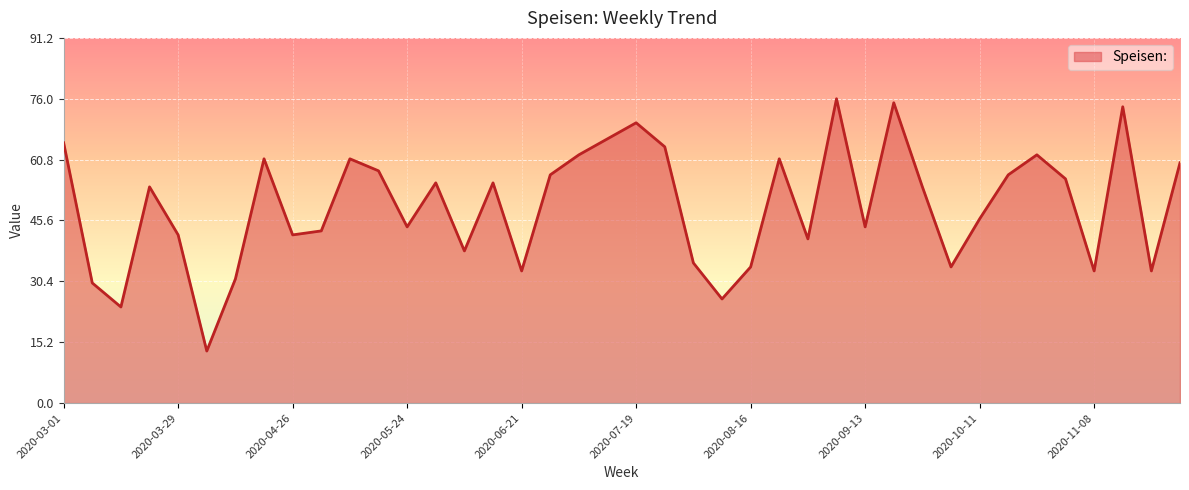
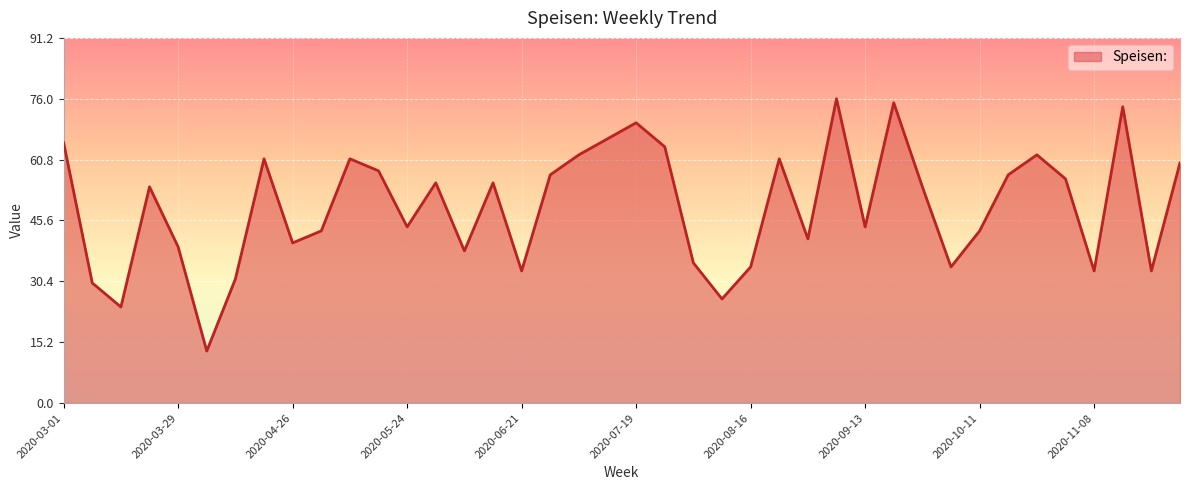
  {
    "2020-03-01": 65,
-   "2020-03-29": 42,
-   "2020-04-26": 42,
+   "2020-03-29": 39,
+   "2020-04-26": 40,
    "2020-05-24": 44,
    "2020-06-21": 33,
    "2020-07-19": 70,
    "2020-08-16": 34,
    "2020-09-13": 44,
-   "2020-10-11": 46,
+   "2020-10-11": 43,
    "2020-11-08": 33
  }
